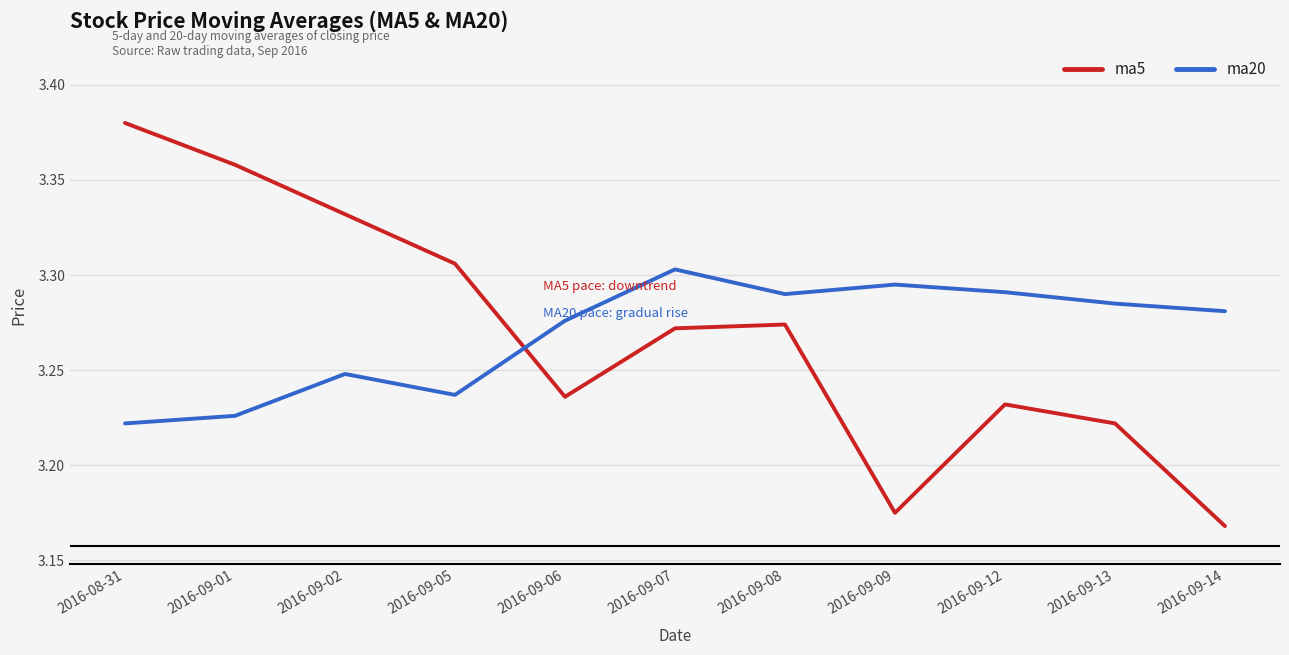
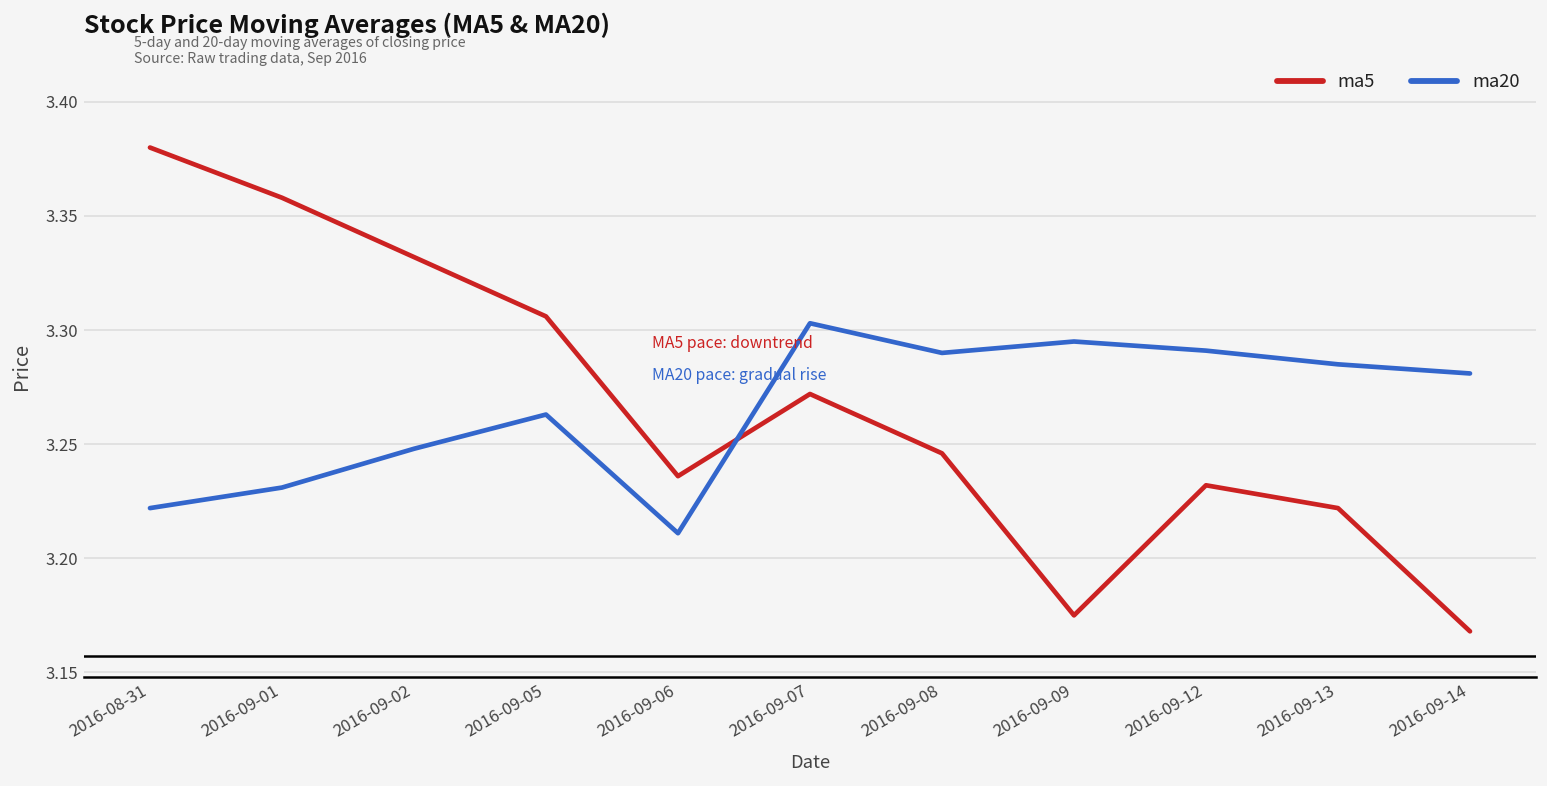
  {
    "ma5": {
      "2016-08-31": 3.380,
      "2016-09-01": 3.358,
      "2016-09-02": 3.332,
      "2016-09-05": 3.306,
      "2016-09-06": 3.236,
      "2016-09-07": 3.272,
-     "2016-09-08": 3.274,
+     "2016-09-08": 3.246,
      "2016-09-09": 3.175,
      "2016-09-12": 3.232,
      "2016-09-13": 3.222,
      "2016-09-14": 3.168
    },
    "ma20": {
      "2016-08-31": 3.222,
-     "2016-09-01": 3.226,
+     "2016-09-01": 3.231,
      "2016-09-02": 3.248,
-     "2016-09-05": 3.237,
-     "2016-09-06": 3.276,
+     "2016-09-05": 3.263,
+     "2016-09-06": 3.211,
      "2016-09-07": 3.303,
      "2016-09-08": 3.290,
      "2016-09-09": 3.295,
      "2016-09-12": 3.291,
      "2016-09-13": 3.285,
      "2016-09-14": 3.281
    }
  }
